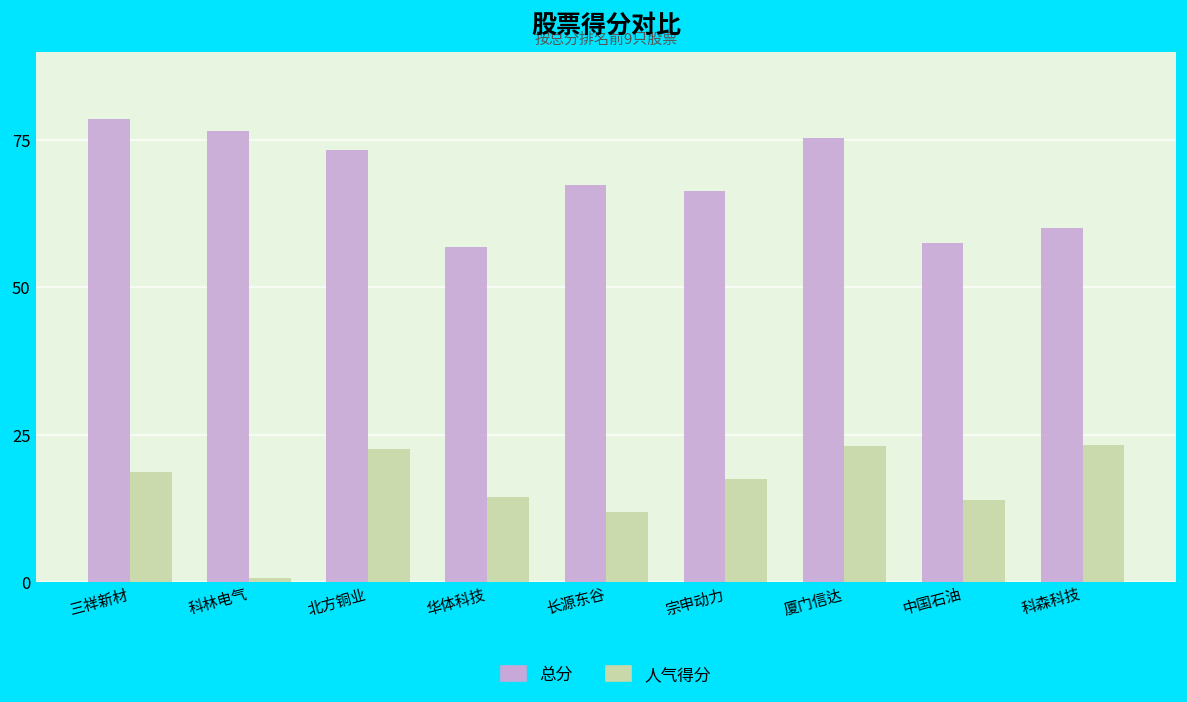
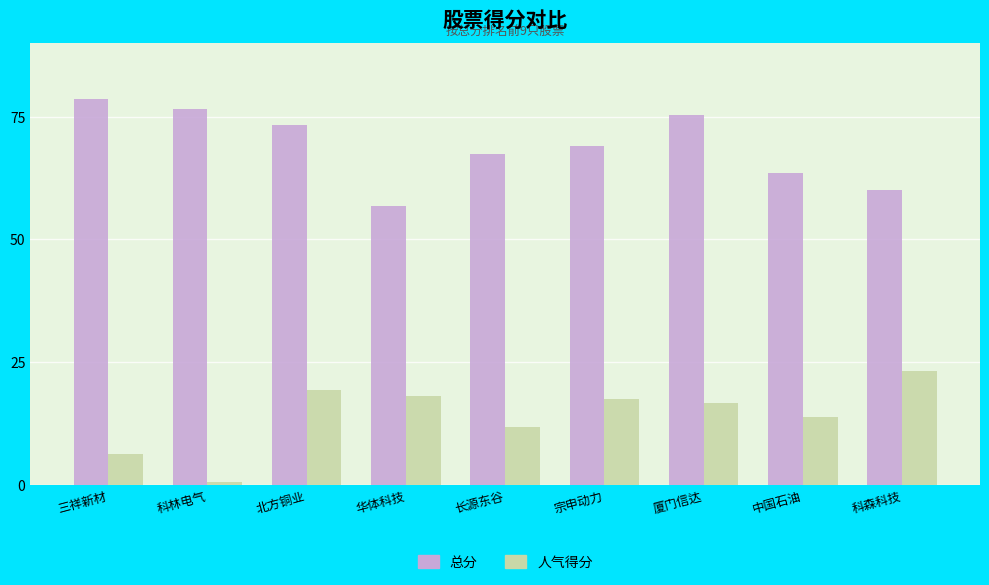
  {
    "总分": {
      "三祥新材": 79,
      "科林电气": 77,
      "北方铜业": 73,
      "华体科技": 57,
      "长源东谷": 67,
-     "宗申动力": 66,
+     "宗申动力": 69,
      "厦门信达": 75,
-     "中国石油": 58,
+     "中国石油": 64,
      "科森科技": 60
    },
    "人气得分": {
-     "三祥新材": 19,
+     "三祥新材": 6,
      "科林电气": 1,
-     "北方铜业": 23,
-     "华体科技": 14,
+     "北方铜业": 19,
+     "华体科技": 18,
      "长源东谷": 12,
      "宗申动力": 17,
-     "厦门信达": 23,
+     "厦门信达": 17,
      "中国石油": 14,
      "科森科技": 23
    }
  }
